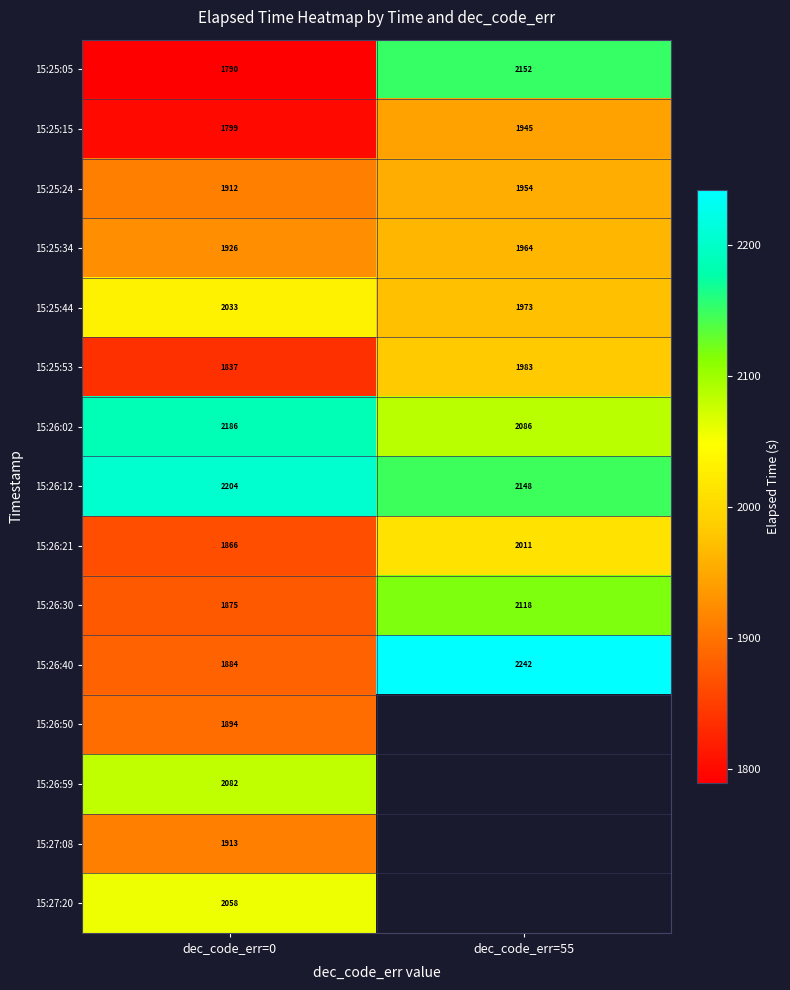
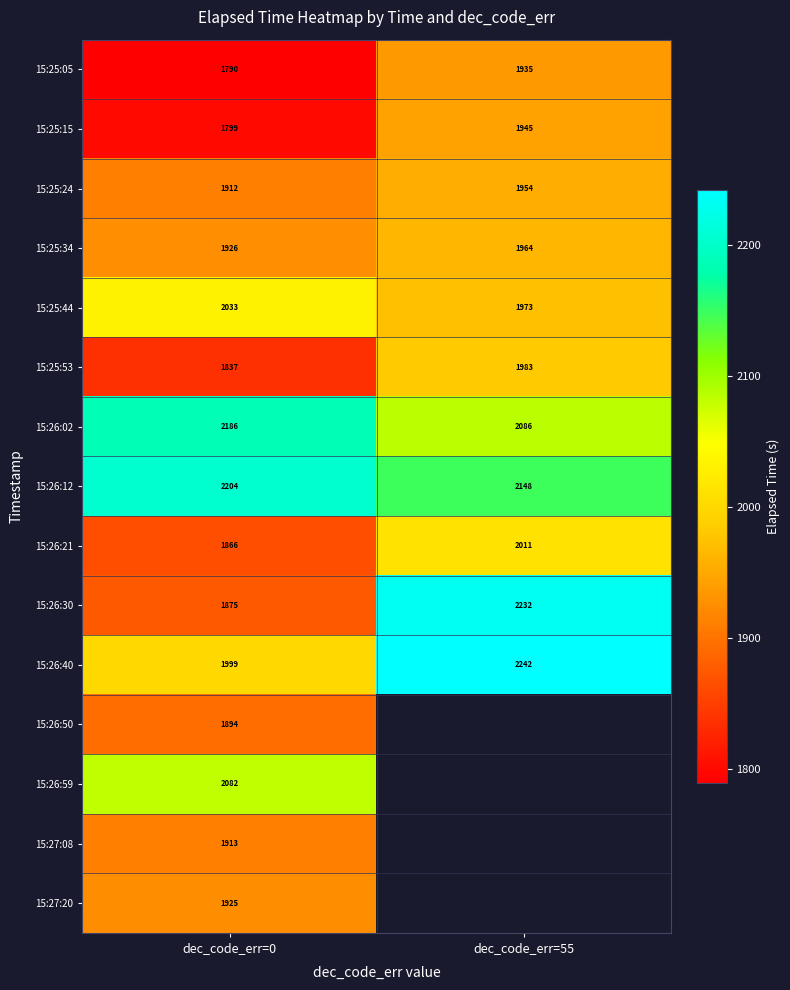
  {
    "15:25:05": {
      "dec_code_err=0": 1790,
-     "dec_code_err=55": 2152
+     "dec_code_err=55": 1935
    },
    "15:25:15": {
      "dec_code_err=0": 1799,
      "dec_code_err=55": 1945
    },
    "15:25:24": {
      "dec_code_err=0": 1912,
      "dec_code_err=55": 1954
    },
    "15:25:34": {
      "dec_code_err=0": 1926,
      "dec_code_err=55": 1964
    },
    "15:25:44": {
      "dec_code_err=0": 2033,
      "dec_code_err=55": 1973
    },
    "15:25:53": {
      "dec_code_err=0": 1837,
      "dec_code_err=55": 1983
    },
    "15:26:02": {
      "dec_code_err=0": 2186,
      "dec_code_err=55": 2086
    },
    "15:26:12": {
      "dec_code_err=0": 2204,
      "dec_code_err=55": 2148
    },
    "15:26:21": {
      "dec_code_err=0": 1866,
      "dec_code_err=55": 2011
    },
    "15:26:30": {
      "dec_code_err=0": 1875,
-     "dec_code_err=55": 2118
+     "dec_code_err=55": 2232
    },
    "15:26:40": {
-     "dec_code_err=0": 1884,
+     "dec_code_err=0": 1999,
      "dec_code_err=55": 2242
    },
    "15:26:50": {
      "dec_code_err=0": 1894
    },
    "15:26:59": {
      "dec_code_err=0": 2082
    },
    "15:27:08": {
      "dec_code_err=0": 1913
    },
    "15:27:20": {
-     "dec_code_err=0": 2058
+     "dec_code_err=0": 1925
    }
  }
